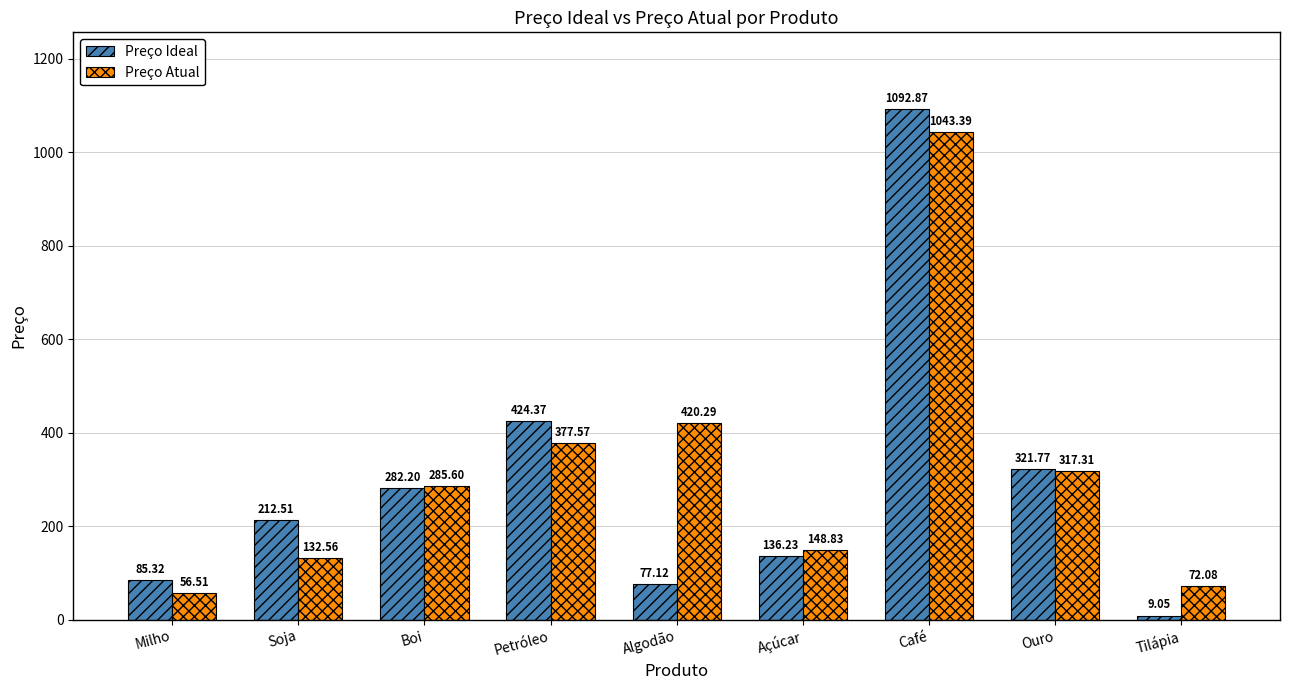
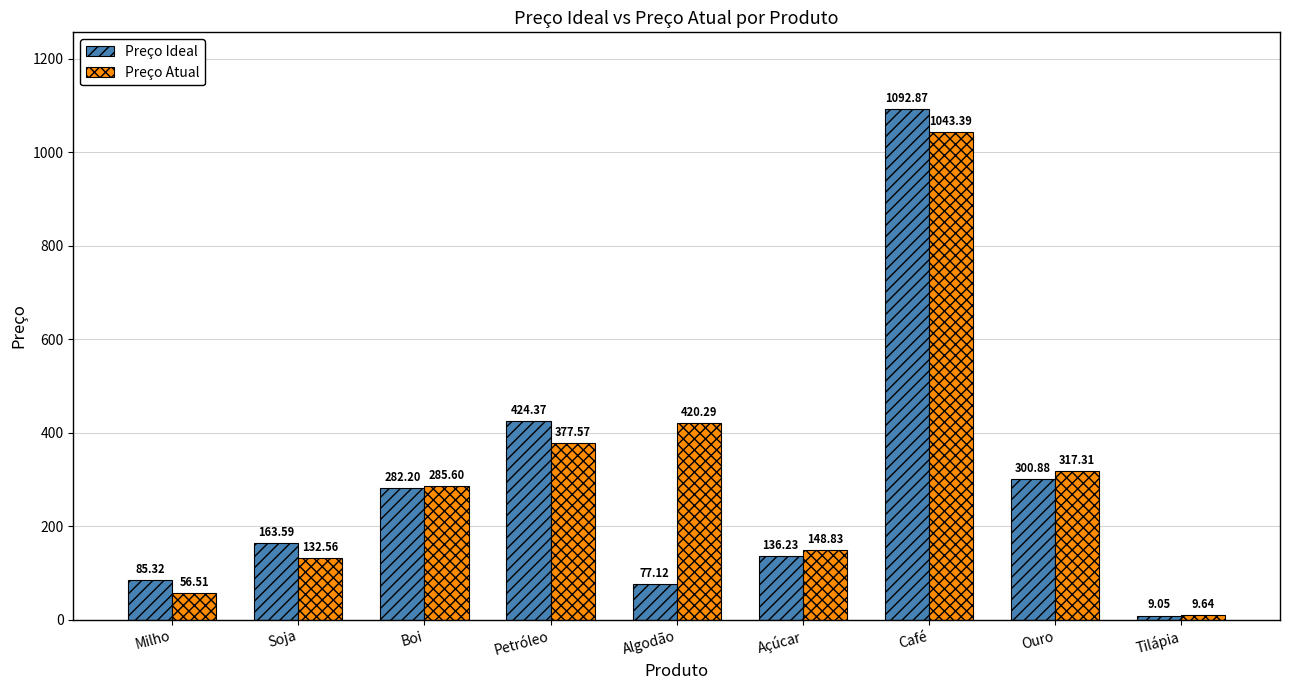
  {
    "Preço Ideal": {
      "Milho": 85.32,
-     "Soja": 212.51,
+     "Soja": 163.59,
      "Boi": 282.20,
      "Petróleo": 424.37,
      "Algodão": 77.12,
      "Açúcar": 136.23,
      "Café": 1092.87,
-     "Ouro": 321.77,
+     "Ouro": 300.88,
      "Tilápia": 9.05
    },
    "Preço Atual": {
      "Milho": 56.51,
      "Soja": 132.56,
      "Boi": 285.60,
      "Petróleo": 377.57,
      "Algodão": 420.29,
      "Açúcar": 148.83,
      "Café": 1043.39,
      "Ouro": 317.31,
-     "Tilápia": 72.08
+     "Tilápia": 9.64
    }
  }
